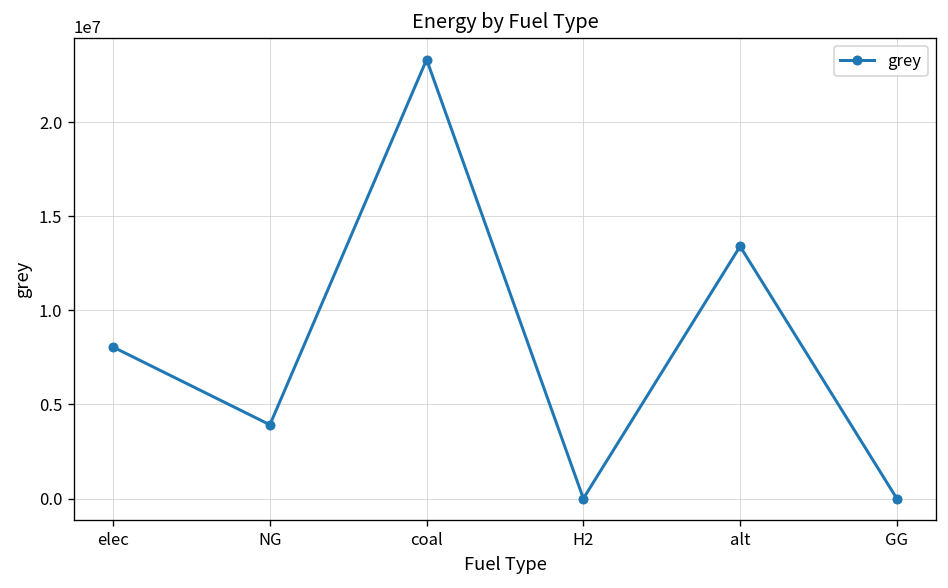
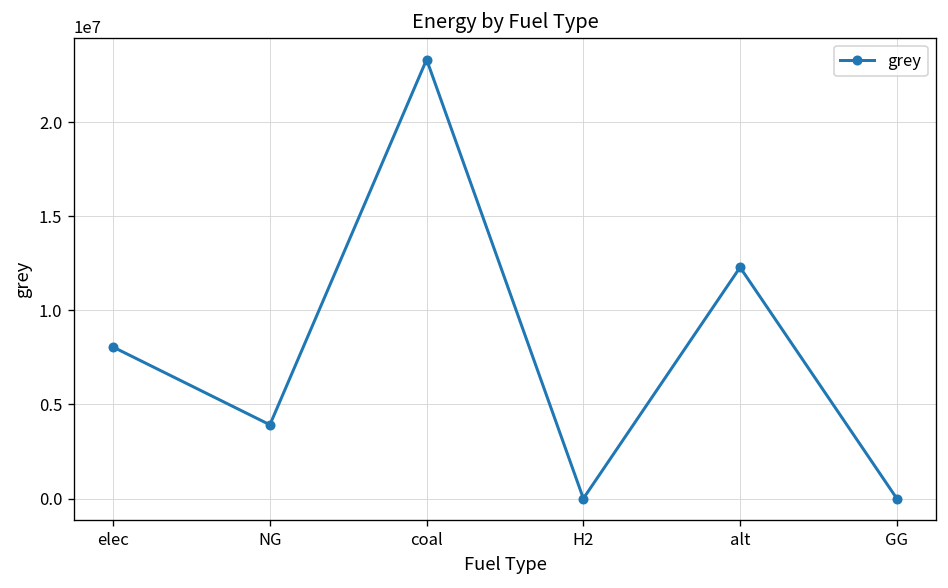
  {
    "elec": 8000000,
    "NG": 3900000,
    "coal": 23300000,
    "H2": 0,
-   "alt": 13400000,
+   "alt": 12300000,
    "GG": 0
  }
